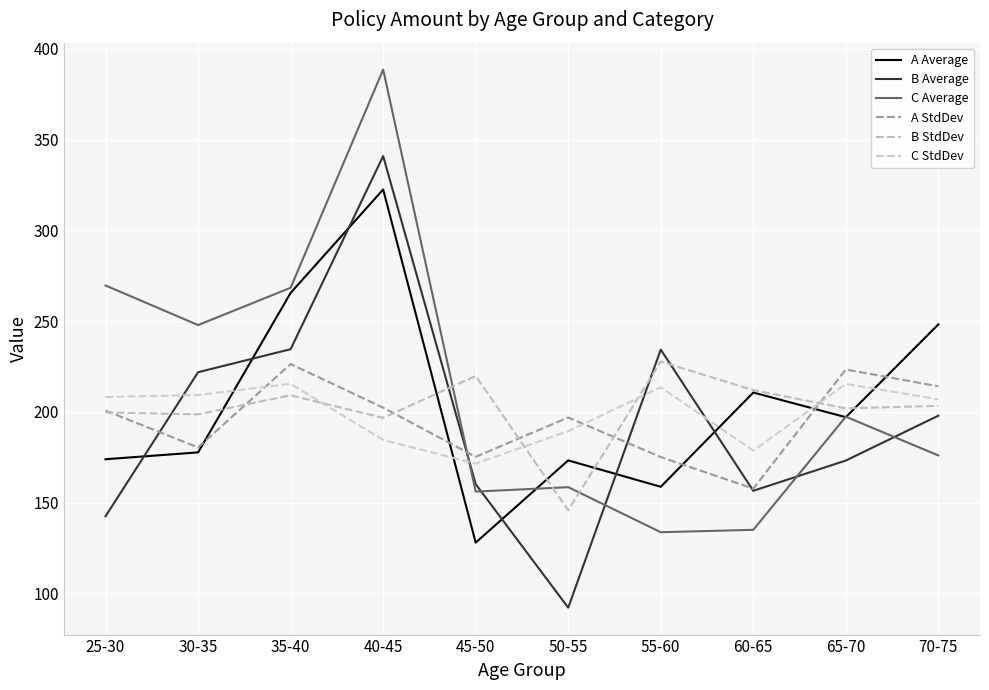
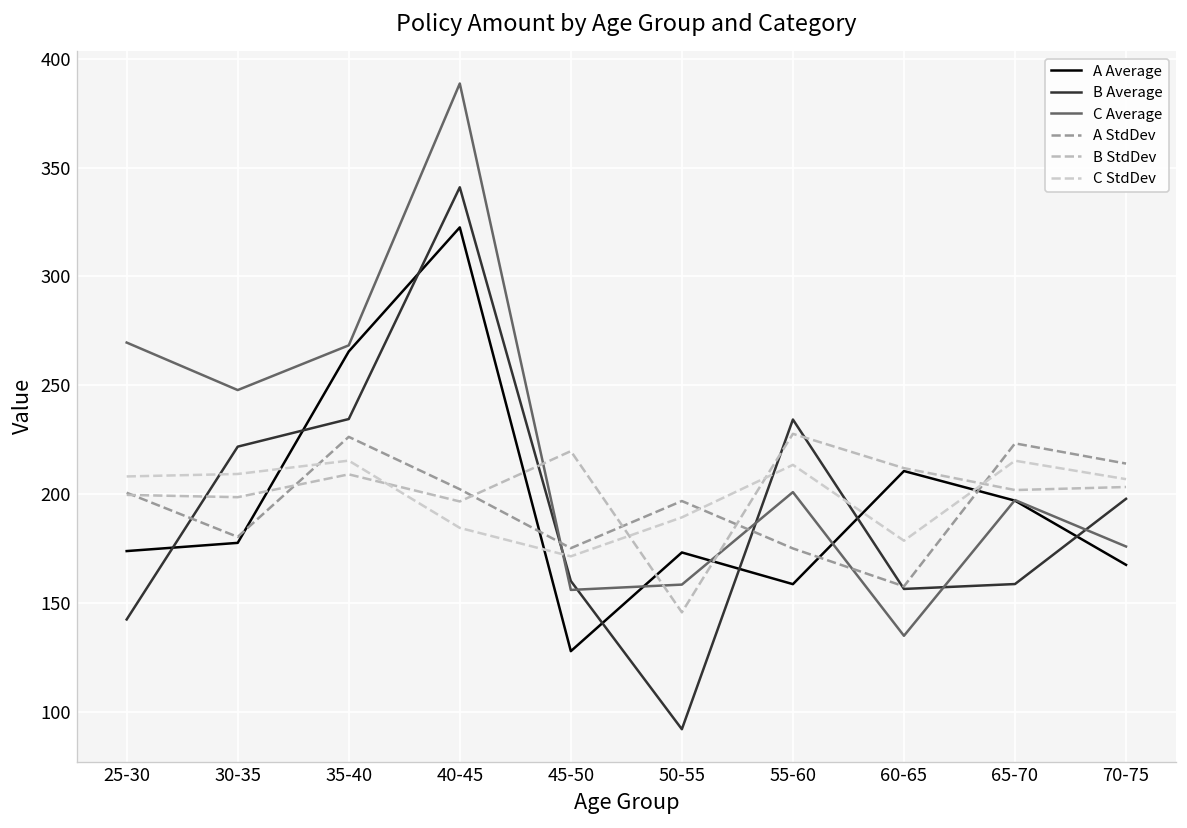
  {
    "A Average": {
      "25-30": 174,
      "30-35": 178,
      "35-40": 266,
      "40-45": 323,
      "45-50": 128,
      "50-55": 173,
      "55-60": 159,
-     "70-75": 248
+     "70-75": 168
    },
    "B Average": {
      "25-30": 142,
      "30-35": 222,
      "35-40": 235,
      "40-45": 341,
      "45-50": 160,
      "50-55": 92,
      "55-60": 234,
-     "65-70": 173,
+     "65-70": 159,
      "70-75": 198
    },
    "C Average": {
      "25-30": 270,
      "30-35": 248,
      "35-40": 268,
      "40-45": 389,
      "45-50": 156,
      "50-55": 158,
-     "55-60": 134,
+     "55-60": 201,
      "60-65": 135,
      "70-75": 176
    }
  }
